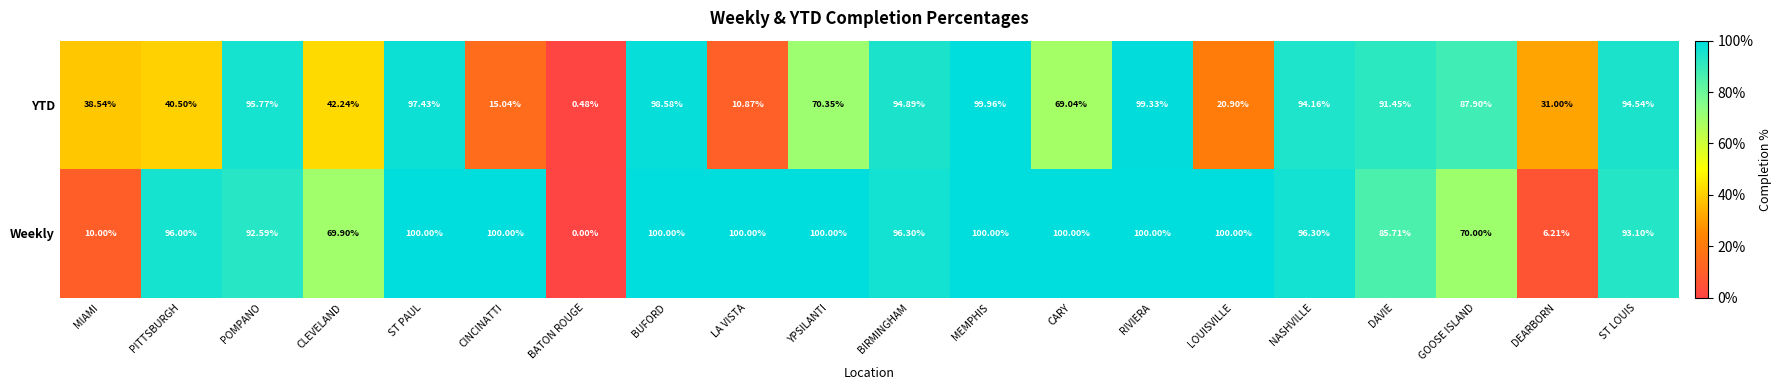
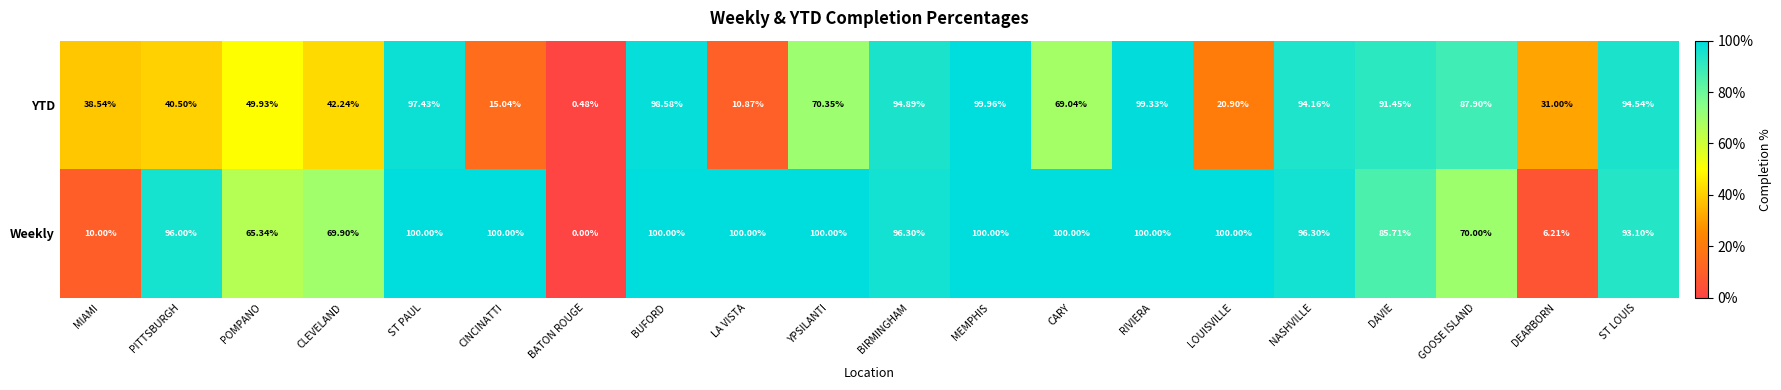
  {
    "YTD": {
      "MIAMI": "38.54%",
      "PITTSBURGH": "40.50%",
-     "POMPANO": "95.77%",
+     "POMPANO": "49.93%",
      "CLEVELAND": "42.24%",
      "ST PAUL": "97.43%",
      "CINCINATTI": "15.04%",
      "BATON ROUGE": "0.48%",
      "BUFORD": "98.58%",
      "LA VISTA": "10.87%",
      "YPSILANTI": "70.35%",
      "BIRMINGHAM": "94.89%",
      "MEMPHIS": "99.96%",
      "CARY": "69.04%",
      "RIVIERA": "99.33%",
      "LOUISVILLE": "20.90%",
      "NASHVILLE": "94.16%",
      "DAVIE": "91.45%",
      "GOOSE ISLAND": "87.90%",
      "DEARBORN": "31.00%",
      "ST LOUIS": "94.54%"
    },
    "Weekly": {
      "MIAMI": "10.00%",
      "PITTSBURGH": "96.00%",
-     "POMPANO": "92.59%",
+     "POMPANO": "65.34%",
      "CLEVELAND": "69.90%",
      "ST PAUL": "100.00%",
      "CINCINATTI": "100.00%",
      "BATON ROUGE": "0.00%",
      "BUFORD": "100.00%",
      "LA VISTA": "100.00%",
      "YPSILANTI": "100.00%",
      "BIRMINGHAM": "96.30%",
      "MEMPHIS": "100.00%",
      "CARY": "100.00%",
      "RIVIERA": "100.00%",
      "LOUISVILLE": "100.00%",
      "NASHVILLE": "96.30%",
      "DAVIE": "85.71%",
      "GOOSE ISLAND": "70.00%",
      "DEARBORN": "6.21%",
      "ST LOUIS": "93.10%"
    }
  }
